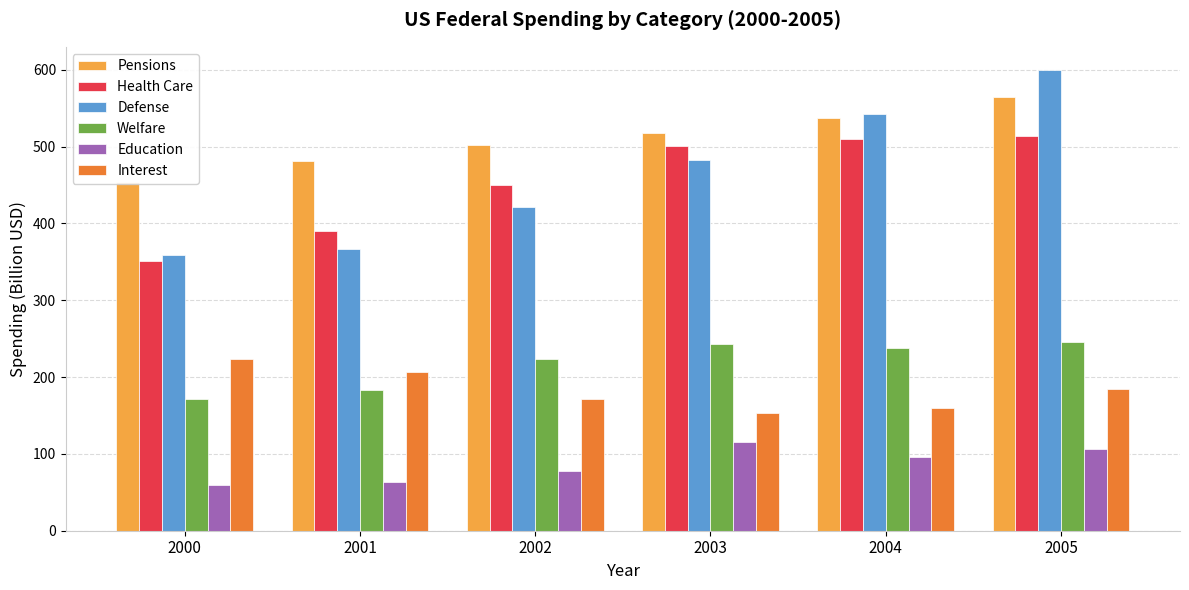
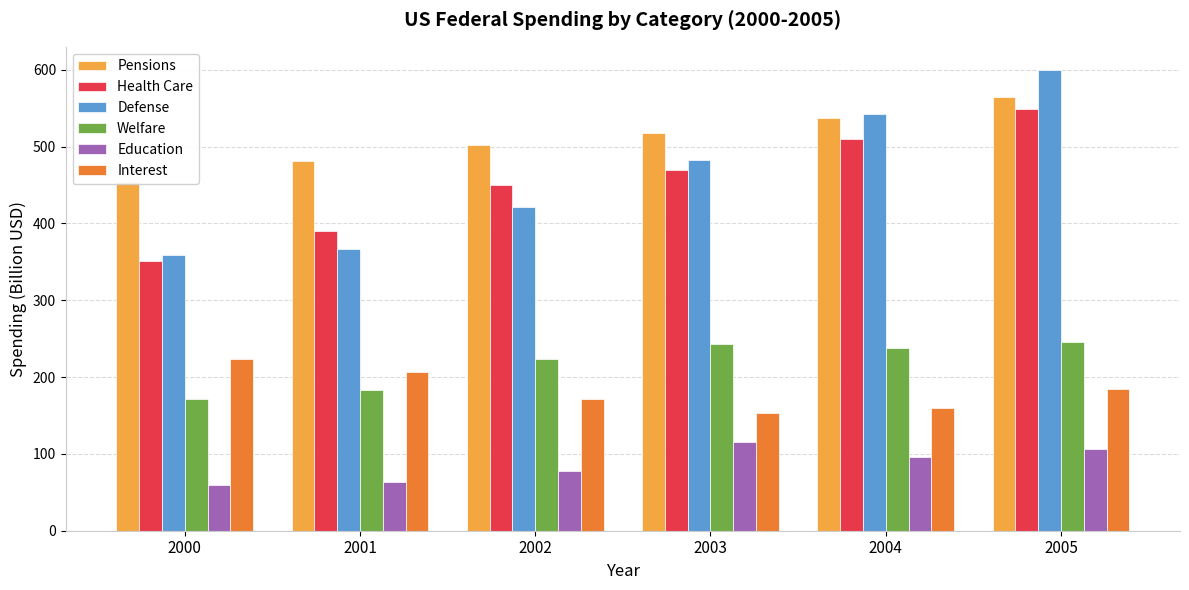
  {
    "Health Care": {
      "2000": 350,
      "2001": 390,
      "2002": 450,
-     "2003": 500,
+     "2003": 470,
      "2004": 510,
-     "2005": 510
+     "2005": 550
    },
    "Defense": {
      "2000": 360,
      "2001": 370,
      "2002": 420,
      "2003": 480,
      "2004": 540,
      "2005": 600
    },
    "Welfare": {
      "2000": 170,
      "2001": 180,
      "2002": 220,
      "2003": 240,
      "2004": 240,
      "2005": 250
    },
    "Education": {
      "2000": 60,
      "2001": 60,
      "2002": 80,
      "2003": 120,
      "2004": 100,
      "2005": 110
    }
  }
